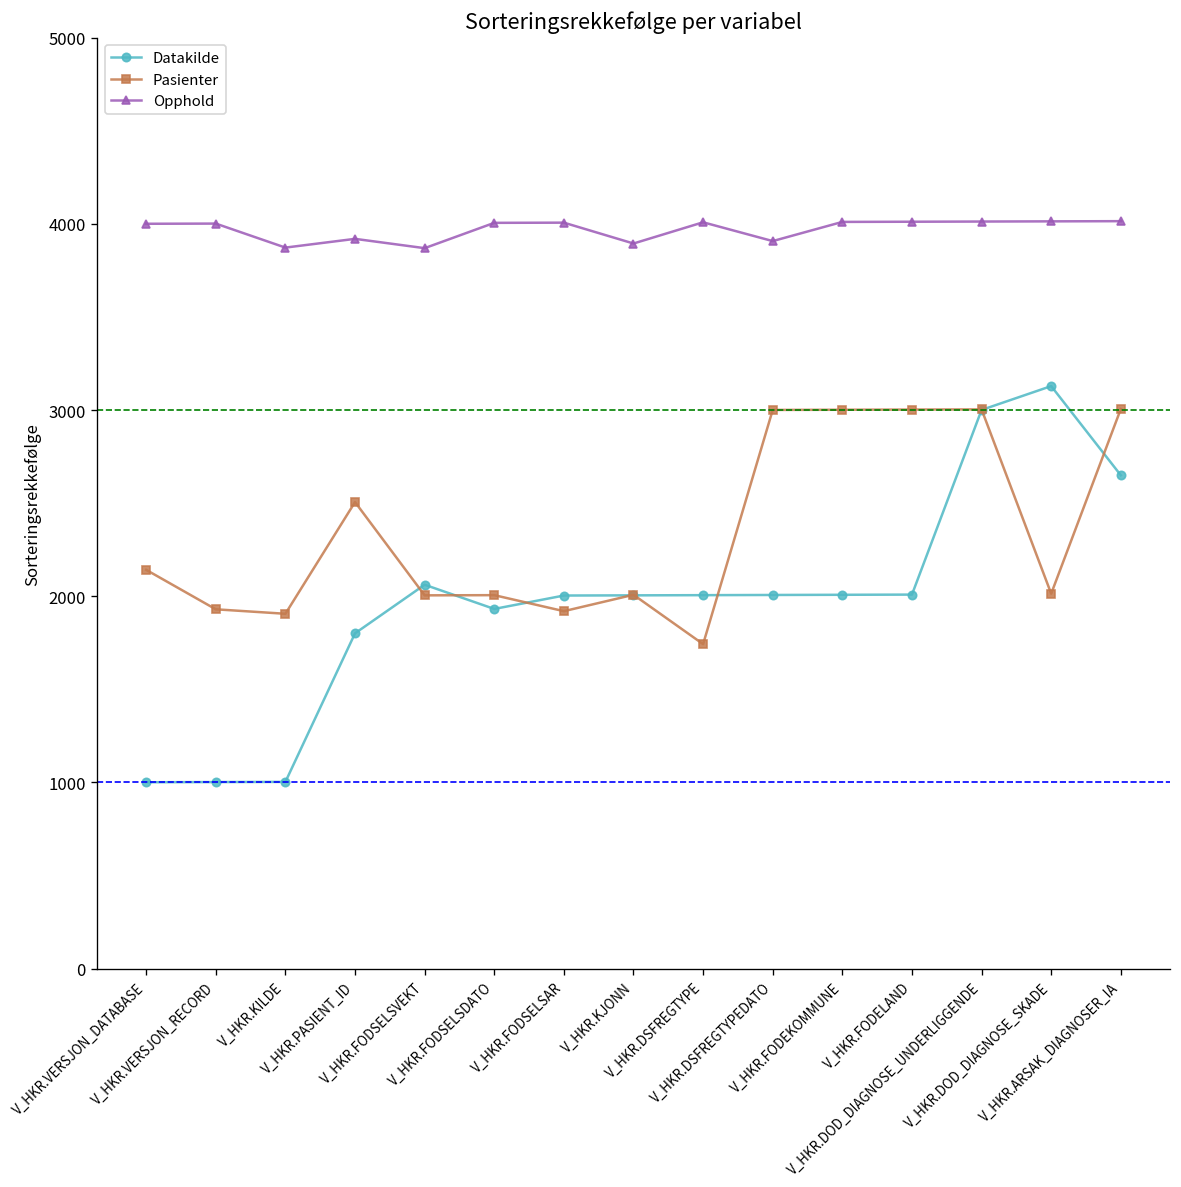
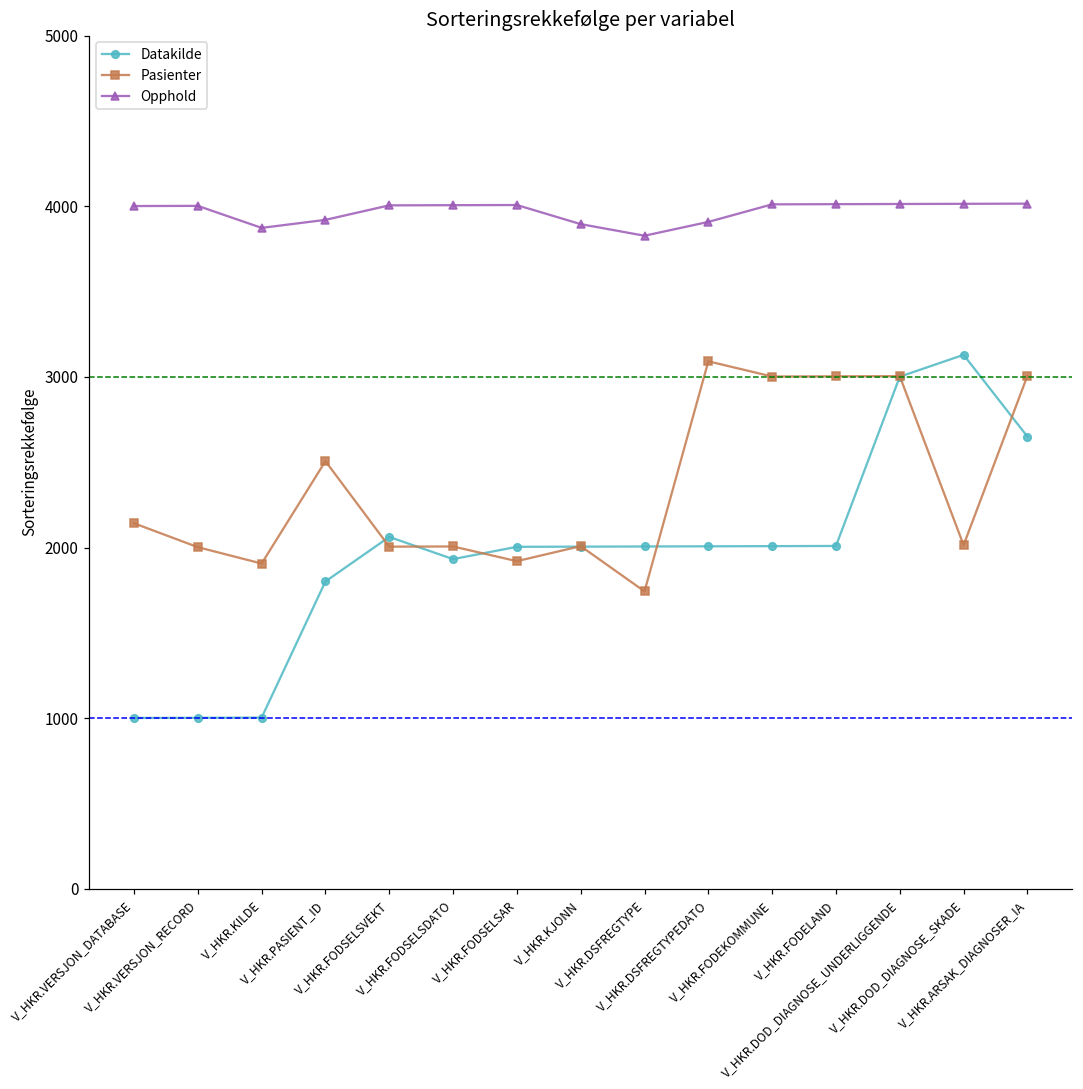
  {
    "Datakilde": {
      "V_HKR.VERSJON_DATABASE": 1000,
      "V_HKR.VERSJON_RECORD": 1000,
      "V_HKR.KILDE": 1000,
      "V_HKR.PASIENT_ID": 1800,
      "V_HKR.FODSELSVEKT": 2060,
      "V_HKR.FODSELSDATO": 1930,
      "V_HKR.FODSELSAR": 2000,
      "V_HKR.DSFREGTYPE": 2010,
      "V_HKR.DSFREGTYPEDATO": 2010,
      "V_HKR.FODEKOMMUNE": 2010,
      "V_HKR.FODELAND": 2010,
      "V_HKR.DOD_DIAGNOSE_SKADE": 3130,
      "V_HKR.ARSAK_DIAGNOSER_IA": 2650
    },
    "Pasienter": {
      "V_HKR.VERSJON_DATABASE": 2140,
-     "V_HKR.VERSJON_RECORD": 1930,
+     "V_HKR.VERSJON_RECORD": 2000,
      "V_HKR.KILDE": 1910,
      "V_HKR.PASIENT_ID": 2510,
      "V_HKR.FODSELSVEKT": 2010,
      "V_HKR.FODSELSDATO": 2010,
      "V_HKR.FODSELSAR": 1920,
      "V_HKR.DSFREGTYPE": 1740,
-     "V_HKR.DSFREGTYPEDATO": 3000,
+     "V_HKR.DSFREGTYPEDATO": 3090,
      "V_HKR.FODEKOMMUNE": 3000,
      "V_HKR.FODELAND": 3000,
      "V_HKR.DOD_DIAGNOSE_SKADE": 2010,
      "V_HKR.ARSAK_DIAGNOSER_IA": 3010
    },
    "Opphold": {
      "V_HKR.VERSJON_DATABASE": 4000,
      "V_HKR.VERSJON_RECORD": 4000,
      "V_HKR.KILDE": 3870,
      "V_HKR.PASIENT_ID": 3920,
-     "V_HKR.FODSELSVEKT": 3870,
+     "V_HKR.FODSELSVEKT": 4010,
      "V_HKR.FODSELSDATO": 4010,
      "V_HKR.FODSELSAR": 4010,
      "V_HKR.KJONN": 3900,
-     "V_HKR.DSFREGTYPE": 4010,
+     "V_HKR.DSFREGTYPE": 3830,
      "V_HKR.DSFREGTYPEDATO": 3910,
      "V_HKR.FODEKOMMUNE": 4010,
      "V_HKR.FODELAND": 4010,
      "V_HKR.DOD_DIAGNOSE_UNDERLIGGENDE": 4010,
      "V_HKR.DOD_DIAGNOSE_SKADE": 4010,
      "V_HKR.ARSAK_DIAGNOSER_IA": 4020
    }
  }
